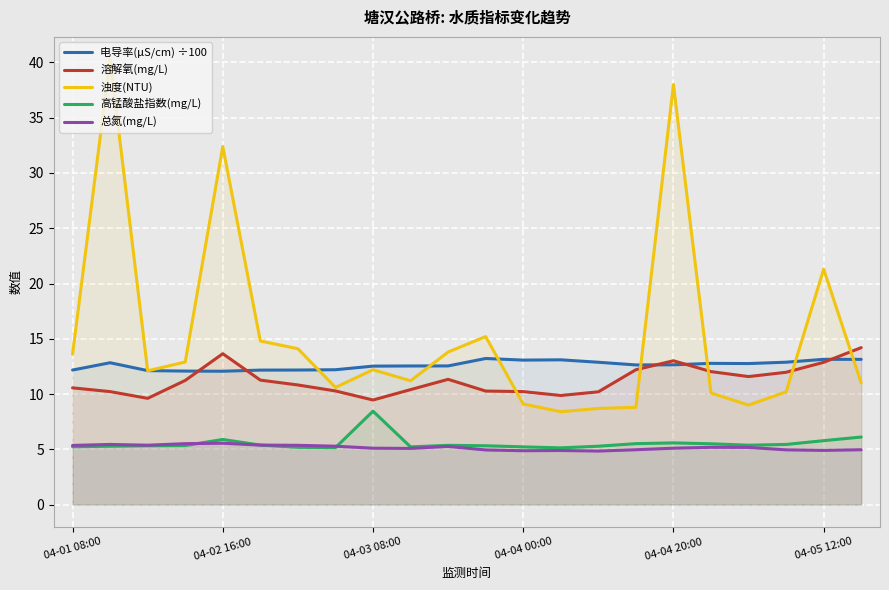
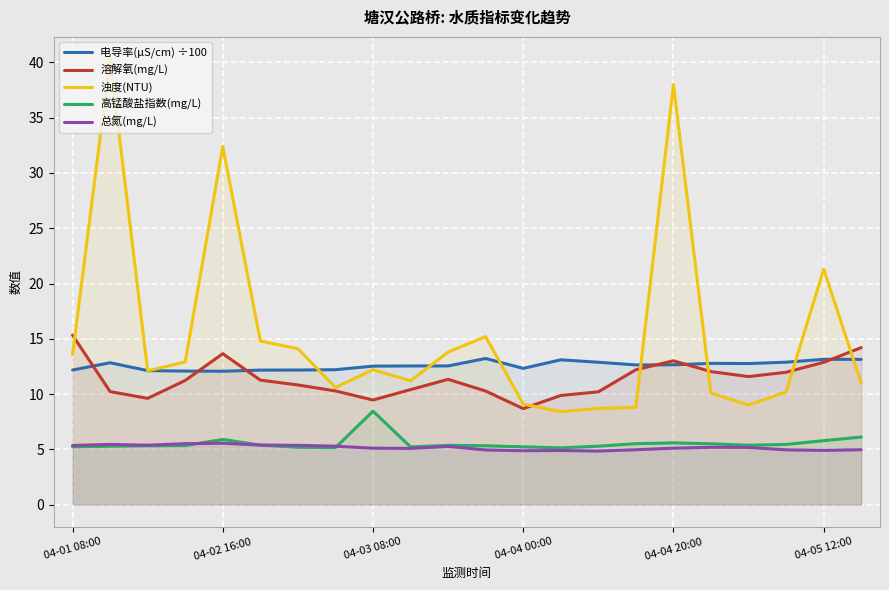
  {
    "电导率(μS/cm) ÷100": {
      "04-01 08:00": 12.2,
      "04-02 16:00": 12.1,
      "04-03 08:00": 12.5,
-     "04-04 00:00": 13.1,
+     "04-04 00:00": 12.3,
      "04-04 20:00": 12.6,
      "04-05 12:00": 13.1
    },
    "溶解氧(mg/L)": {
-     "04-01 08:00": 10.6,
+     "04-01 08:00": 15.3,
      "04-02 16:00": 13.7,
      "04-03 08:00": 9.5,
-     "04-04 00:00": 10.2,
+     "04-04 00:00": 8.7,
      "04-04 20:00": 13.0,
      "04-05 12:00": 12.9
    },
    "浊度(NTU)": {
      "04-01 08:00": 13.6,
      "04-02 16:00": 32.4,
      "04-03 08:00": 12.2,
      "04-04 00:00": 9.1,
      "04-04 20:00": 38.0,
      "04-05 12:00": 21.3
    },
    "高锰酸盐指数(mg/L)": {
      "04-02 16:00": 5.9,
      "04-03 08:00": 8.5,
      "04-04 00:00": 5.2,
      "04-04 20:00": 5.6,
      "04-05 12:00": 5.8
    },
    "总氮(mg/L)": {
      "04-02 16:00": 5.6,
      "04-03 08:00": 5.1,
      "04-04 00:00": 4.9,
      "04-04 20:00": 5.1,
      "04-05 12:00": 4.9
    }
  }
